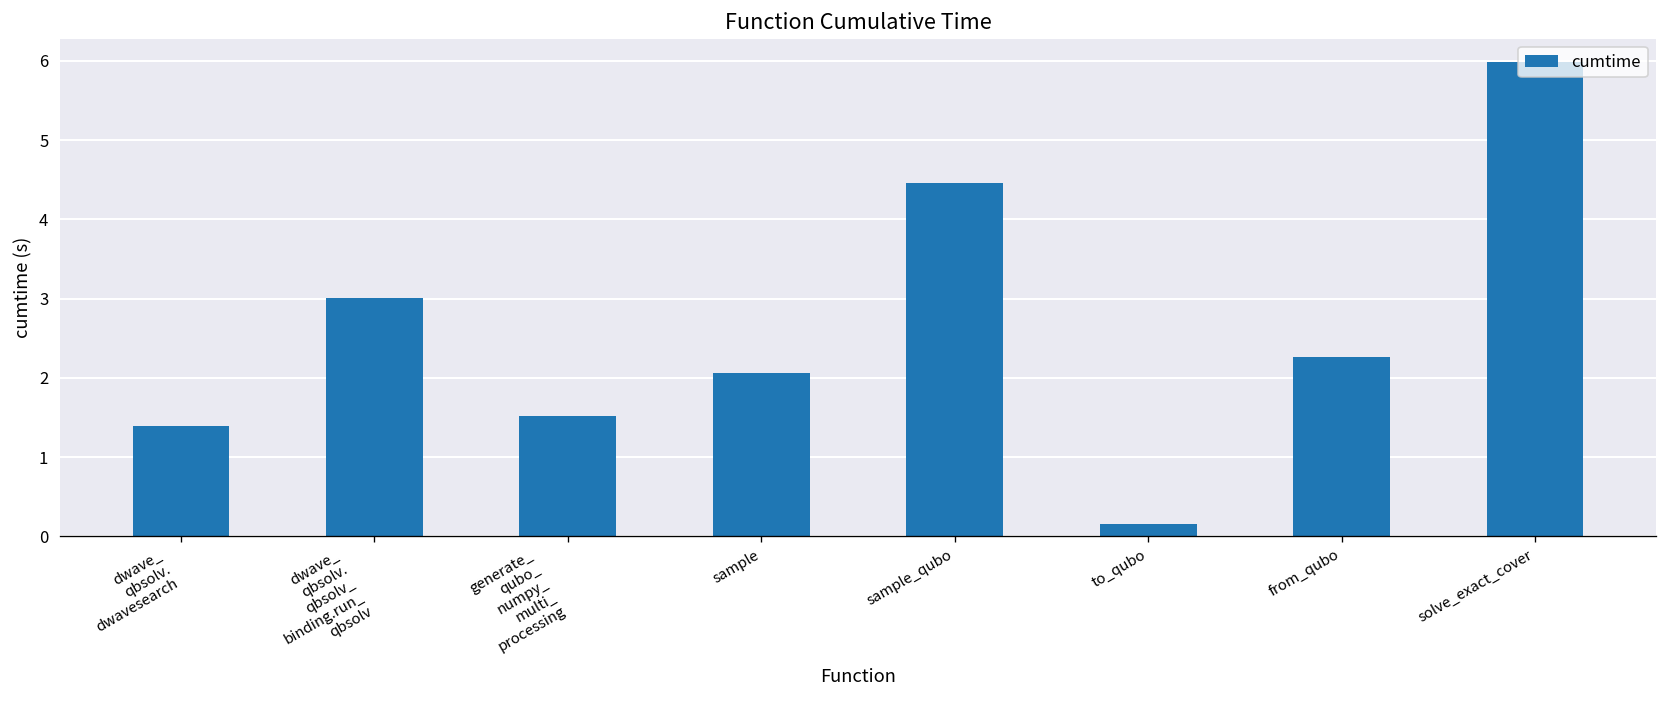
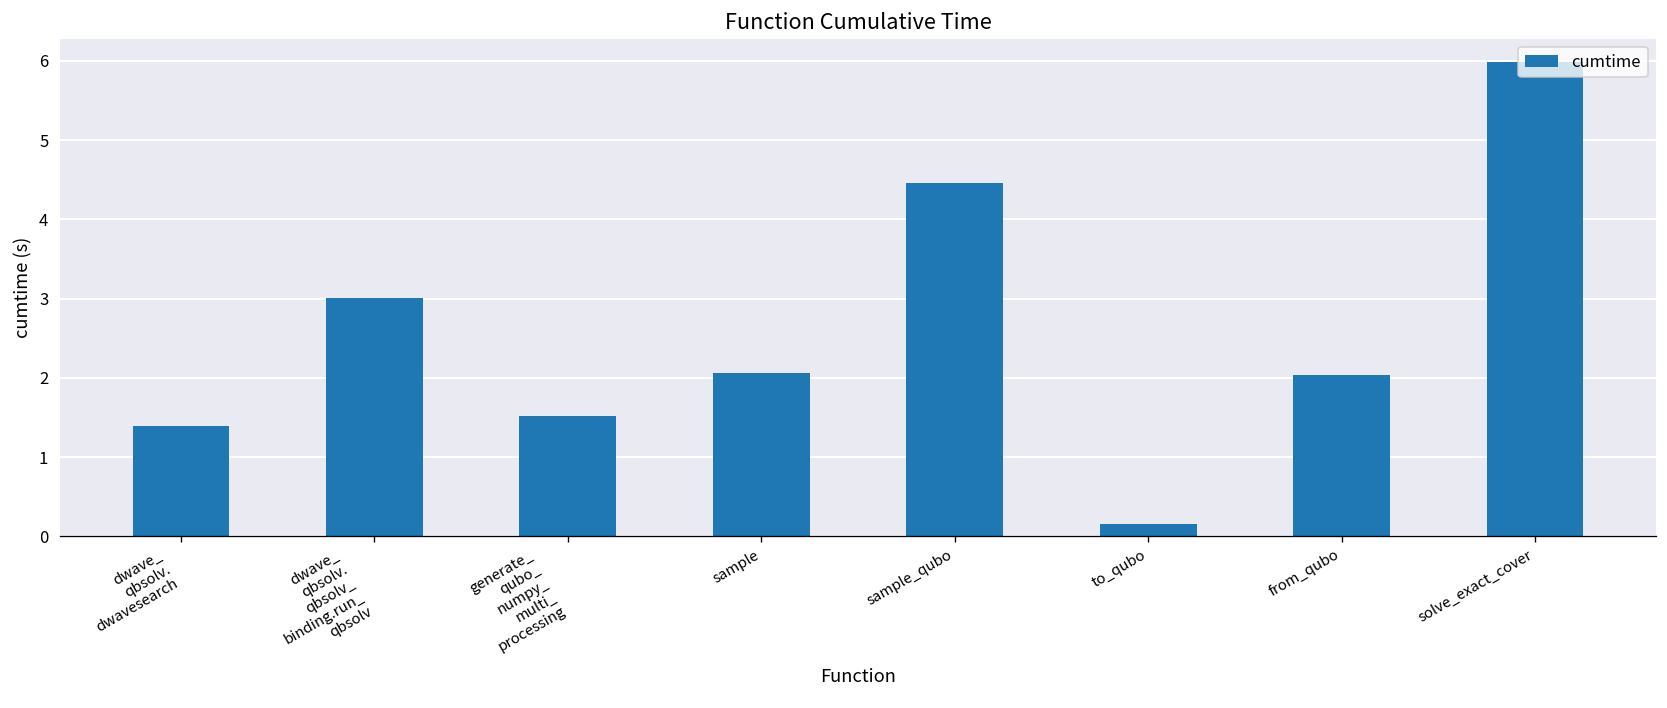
  {
    "dwave_ qbsolv. dwavesearch": 1.4,
    "dwave_ qbsolv. qbsolv_ binding.run_ qbsolv": 3.0,
    "generate_ qubo_ numpy_ multi_ processing": 1.5,
    "sample": 2.1,
    "sample_qubo": 4.5,
    "to_qubo": 0.2,
-   "from_qubo": 2.3
+   "from_qubo": 2.0
  }
